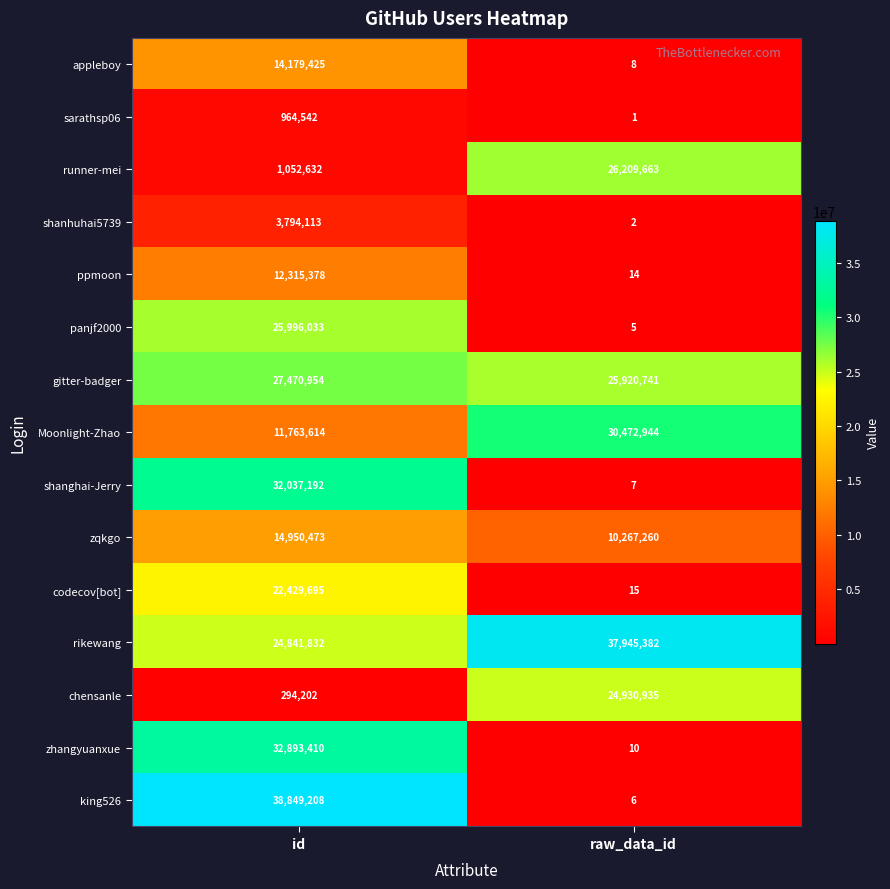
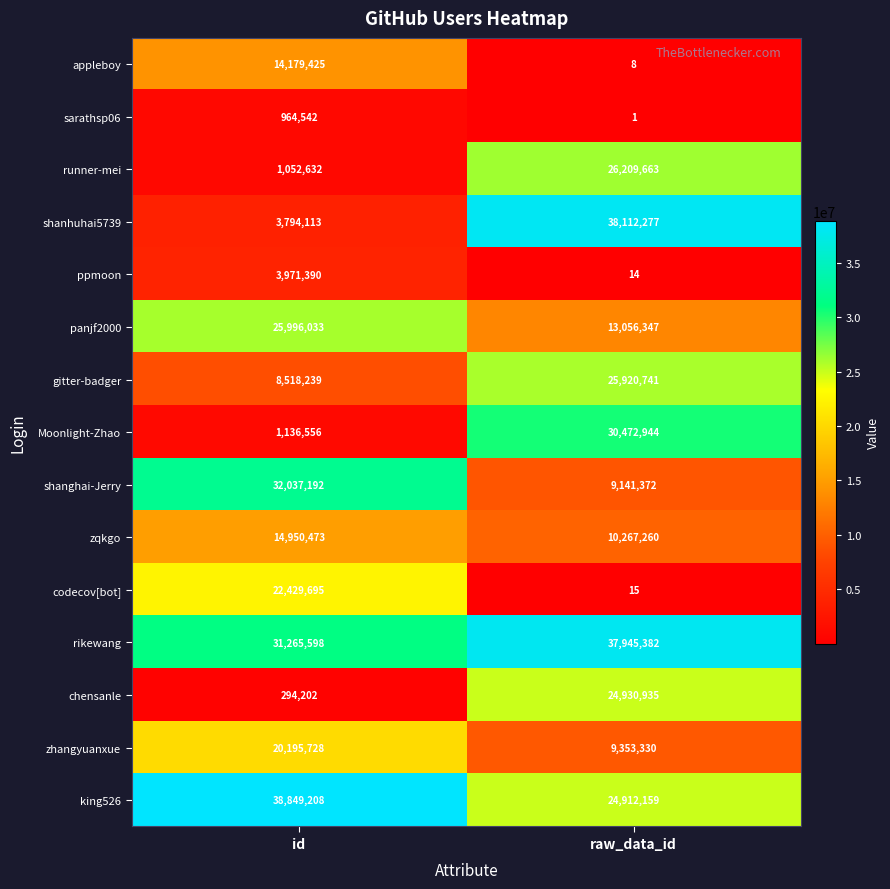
  {
    "appleboy": {
      "id": "14,179,425"
    },
    "sarathsp06": {
      "id": "964,542",
      "raw_data_id": "1"
    },
    "runner-mei": {
      "id": "1,052,632",
      "raw_data_id": "26,209,663"
    },
    "shanhuhai5739": {
      "id": "3,794,113",
-     "raw_data_id": "2"
+     "raw_data_id": "38,112,277"
    },
    "ppmoon": {
-     "id": "12,315,378",
+     "id": "3,971,390",
      "raw_data_id": "14"
    },
    "panjf2000": {
      "id": "25,996,033",
-     "raw_data_id": "5"
+     "raw_data_id": "13,056,347"
    },
    "gitter-badger": {
-     "id": "27,470,954",
+     "id": "8,518,239",
      "raw_data_id": "25,920,741"
    },
    "Moonlight-Zhao": {
-     "id": "11,763,614",
+     "id": "1,136,556",
      "raw_data_id": "30,472,944"
    },
    "shanghai-Jerry": {
      "id": "32,037,192",
-     "raw_data_id": "7"
+     "raw_data_id": "9,141,372"
    },
    "zqkgo": {
      "id": "14,950,473",
      "raw_data_id": "10,267,260"
    },
    "codecov[bot]": {
      "id": "22,429,695",
      "raw_data_id": "15"
    },
    "rikewang": {
-     "id": "24,841,832",
+     "id": "31,265,598",
      "raw_data_id": "37,945,382"
    },
    "chensanle": {
      "id": "294,202",
      "raw_data_id": "24,930,935"
    },
    "zhangyuanxue": {
-     "id": "32,893,410",
-     "raw_data_id": "10"
+     "id": "20,195,728",
+     "raw_data_id": "9,353,330"
    },
    "king526": {
      "id": "38,849,208",
-     "raw_data_id": "6"
+     "raw_data_id": "24,912,159"
    }
  }
